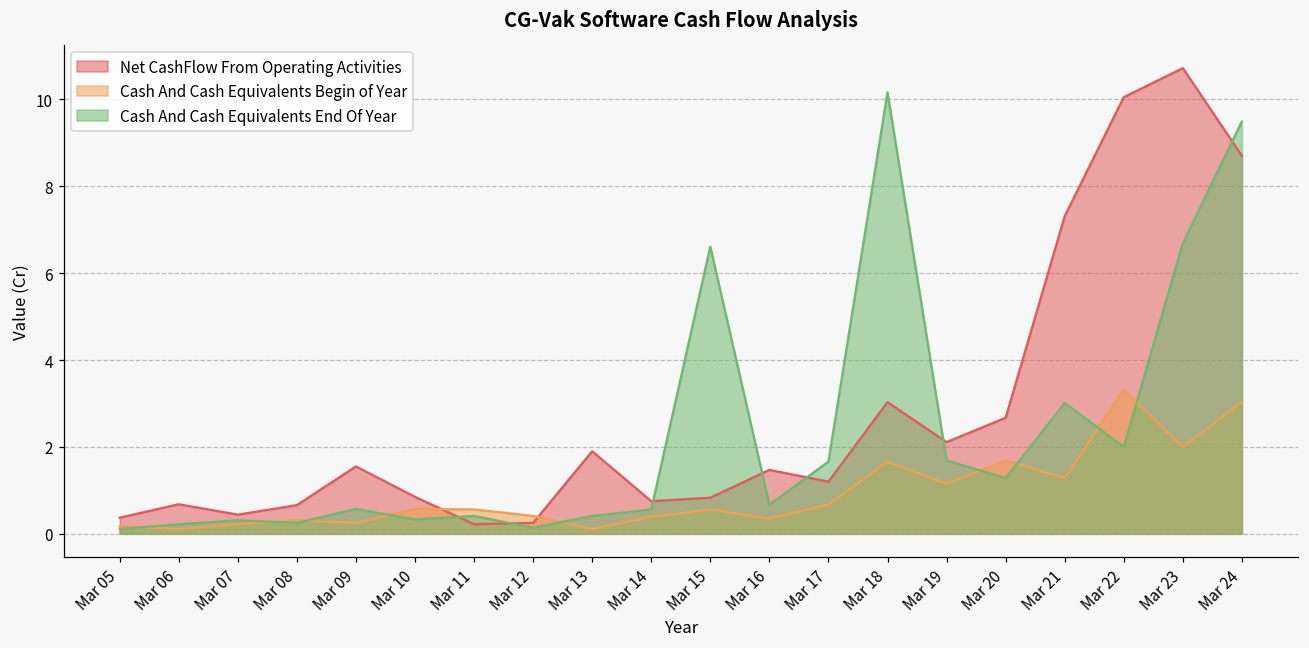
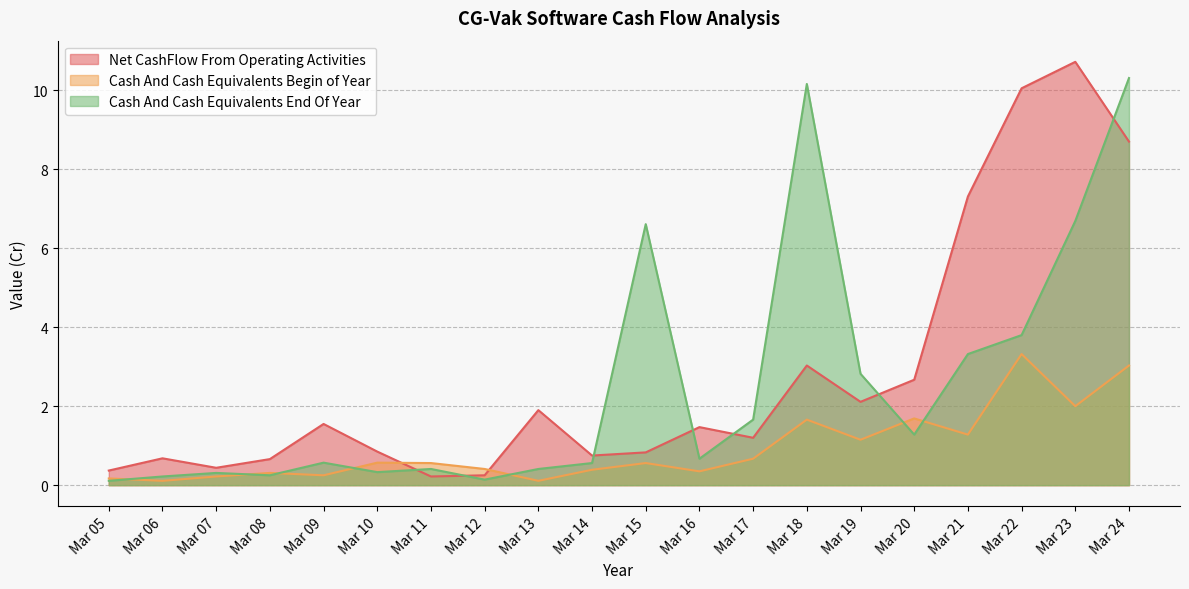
  {
    "Cash And Cash Equivalents End Of Year": {
      "Mar 06": 0.2,
      "Mar 07": 0.3,
      "Mar 09": 0.6,
      "Mar 10": 0.3,
      "Mar 11": 0.4,
      "Mar 12": 0.1,
      "Mar 13": 0.4,
      "Mar 14": 0.6,
      "Mar 15": 6.6,
      "Mar 16": 0.7,
      "Mar 17": 1.7,
      "Mar 18": 10.2,
-     "Mar 19": 1.7,
+     "Mar 19": 2.8,
      "Mar 20": 1.3,
-     "Mar 21": 3.0,
-     "Mar 22": 2.0,
+     "Mar 21": 3.3,
+     "Mar 22": 3.8,
      "Mar 23": 6.7,
-     "Mar 24": 9.5
+     "Mar 24": 10.3
    }
  }
